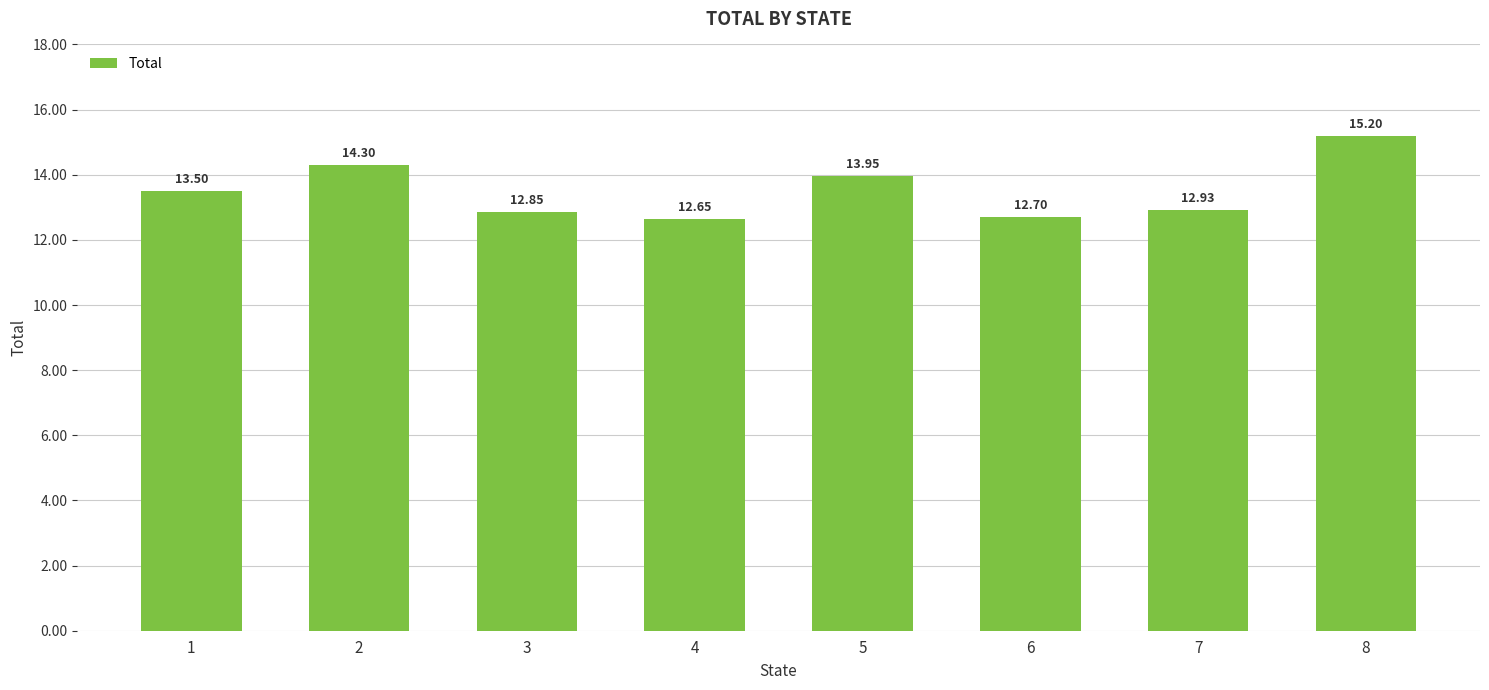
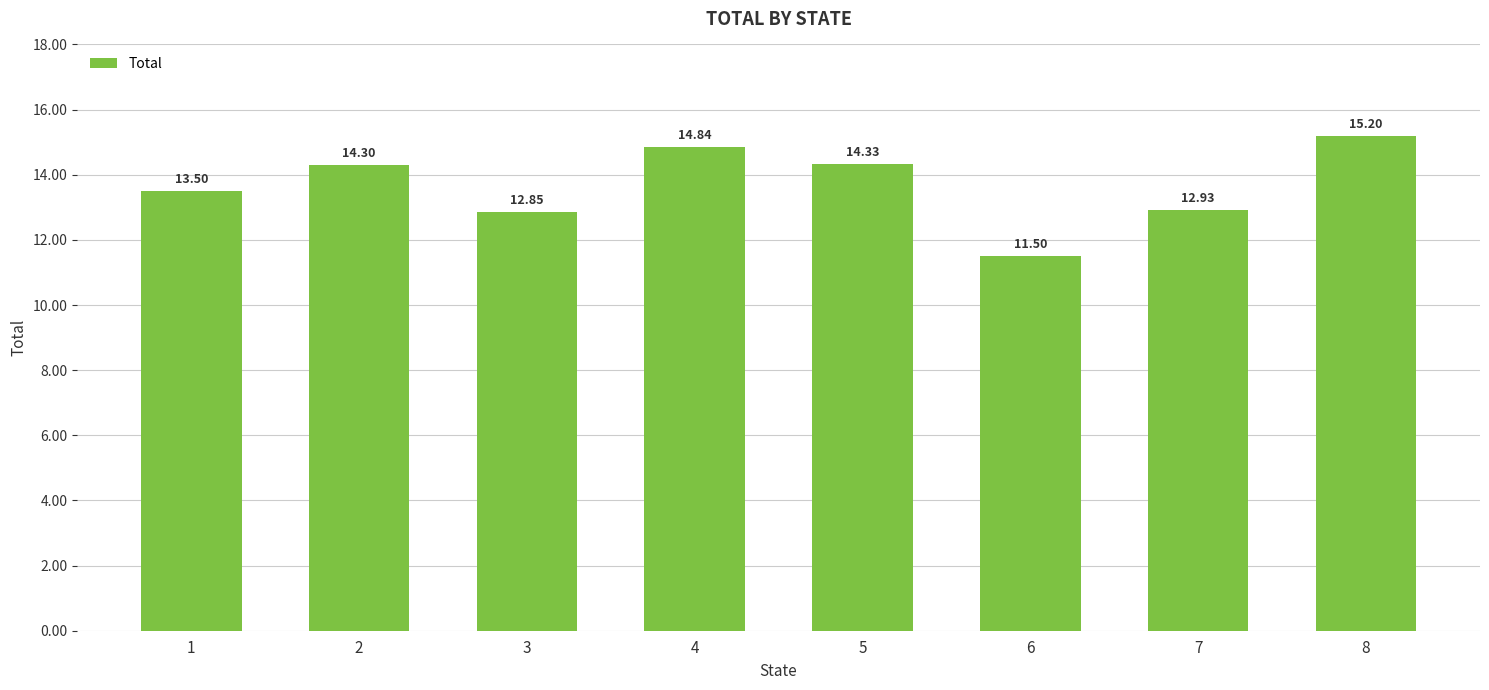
  {
    "1": 13.50,
    "2": 14.30,
    "3": 12.85,
-   "4": 12.65,
-   "5": 13.95,
-   "6": 12.70,
+   "4": 14.84,
+   "5": 14.33,
+   "6": 11.50,
    "7": 12.93,
    "8": 15.20
  }
